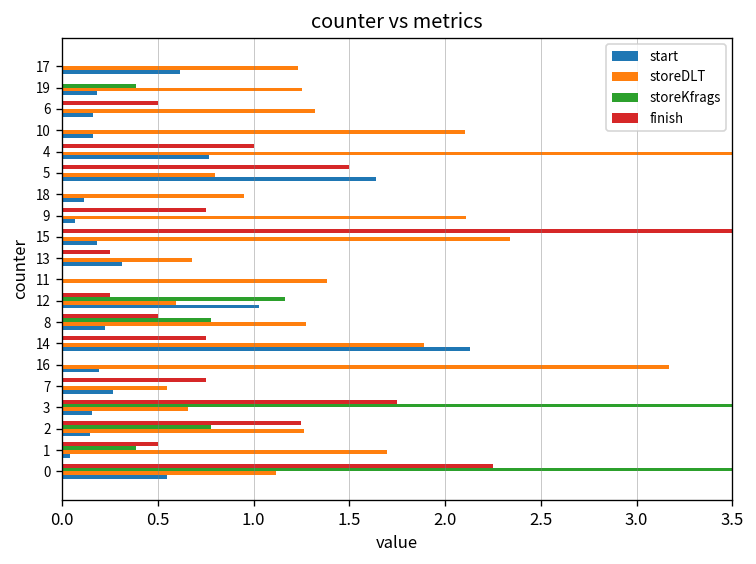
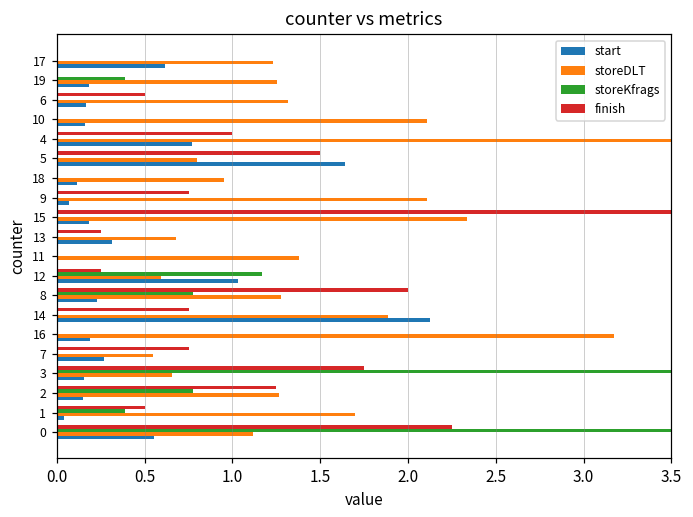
  {
    "start": {
      "17": 0.62,
      "19": 0.18,
      "6": 0.16,
      "10": 0.16,
      "4": 0.77,
      "5": 1.64,
      "18": 0.12,
      "9": 0.07,
      "15": 0.18,
      "13": 0.32,
      "11": 0.00,
      "12": 1.03,
      "8": 0.23,
      "14": 2.13,
      "16": 0.19,
      "7": 0.27,
      "3": 0.16,
      "2": 0.15,
      "1": 0.04,
      "0": 0.55
    },
    "storeDLT": {
      "17": 1.23,
      "19": 1.25,
      "6": 1.32,
      "10": 2.11,
      "4": 3.50,
      "5": 0.80,
      "18": 0.95,
      "9": 2.11,
      "15": 2.34,
      "13": 0.68,
      "11": 1.38,
      "12": 0.60,
      "8": 1.27,
      "14": 1.89,
      "16": 3.17,
      "7": 0.55,
      "3": 0.66,
      "2": 1.27,
      "1": 1.70,
      "0": 1.11
    },
    "storeKfrags": {
      "17": 0.00,
      "19": 0.39,
      "6": 0.00,
      "10": 0.00,
      "4": 0.00,
      "5": 0.00,
      "18": 0.00,
      "9": 0.00,
      "15": 0.00,
      "13": 0.00,
      "11": 0.00,
      "12": 1.17,
      "8": 0.78,
      "14": 0.00,
      "16": 0.00,
      "7": 0.00,
      "3": 3.50,
      "2": 0.78,
      "1": 0.39,
      "0": 3.50
    },
    "finish": {
      "17": 0.00,
      "19": 0.00,
      "6": 0.50,
      "10": 0.00,
      "4": 1.00,
      "5": 1.50,
      "18": 0.00,
      "9": 0.75,
      "15": 3.50,
      "13": 0.25,
      "11": 0.00,
      "12": 0.25,
-     "8": 0.50,
+     "8": 2.00,
      "14": 0.75,
      "16": 0.00,
      "7": 0.75,
      "3": 1.75,
      "2": 1.25,
      "1": 0.50,
      "0": 2.25
    }
  }
